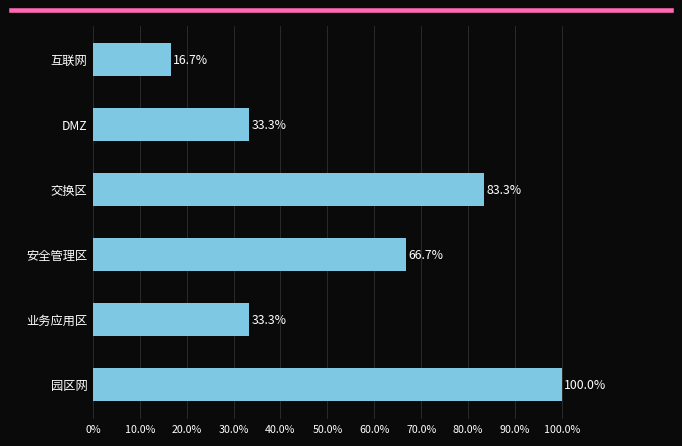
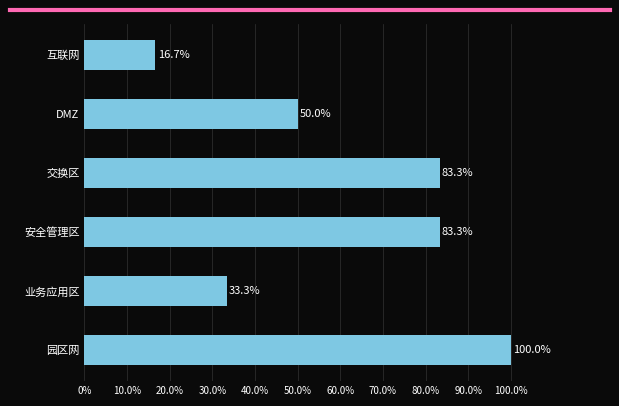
  {
    "互联网": "16.7%",
-   "DMZ": "33.3%",
+   "DMZ": "50.0%",
    "交换区": "83.3%",
-   "安全管理区": "66.7%",
+   "安全管理区": "83.3%",
    "业务应用区": "33.3%",
    "园区网": "100.0%"
  }
